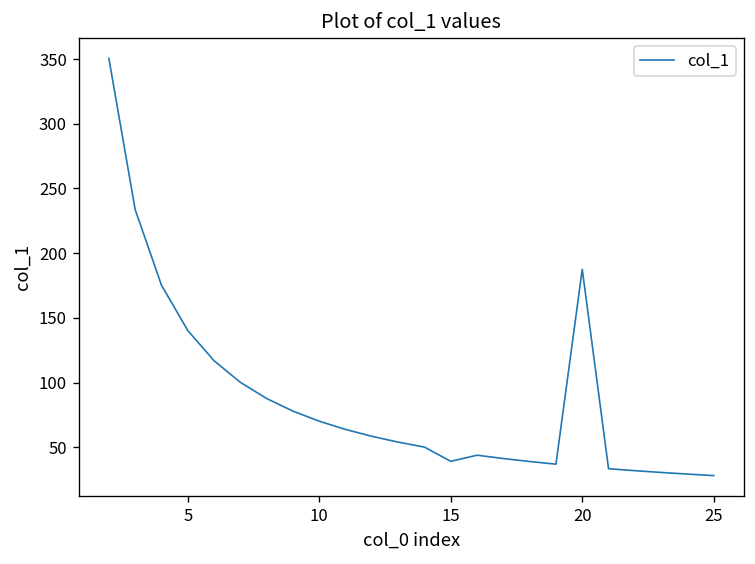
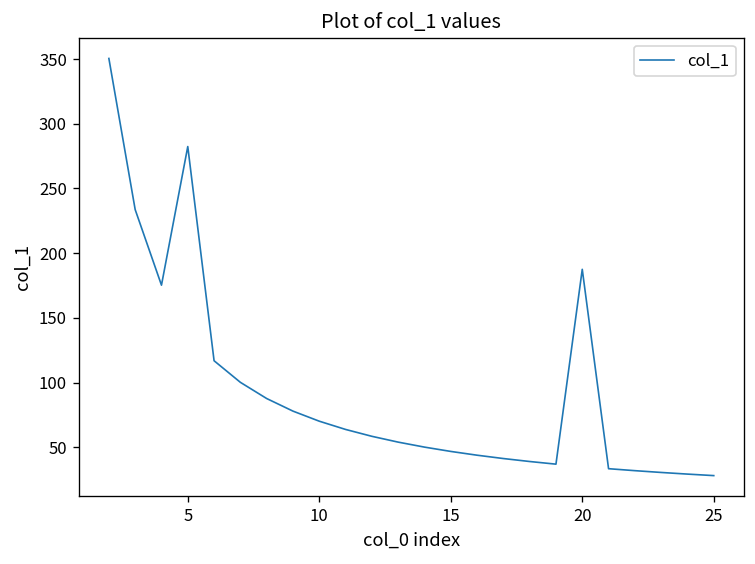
  {
-   "5": 140,
+   "5": 282,
    "10": 70,
-   "15": 39,
+   "15": 47,
    "20": 188,
    "25": 28
  }
